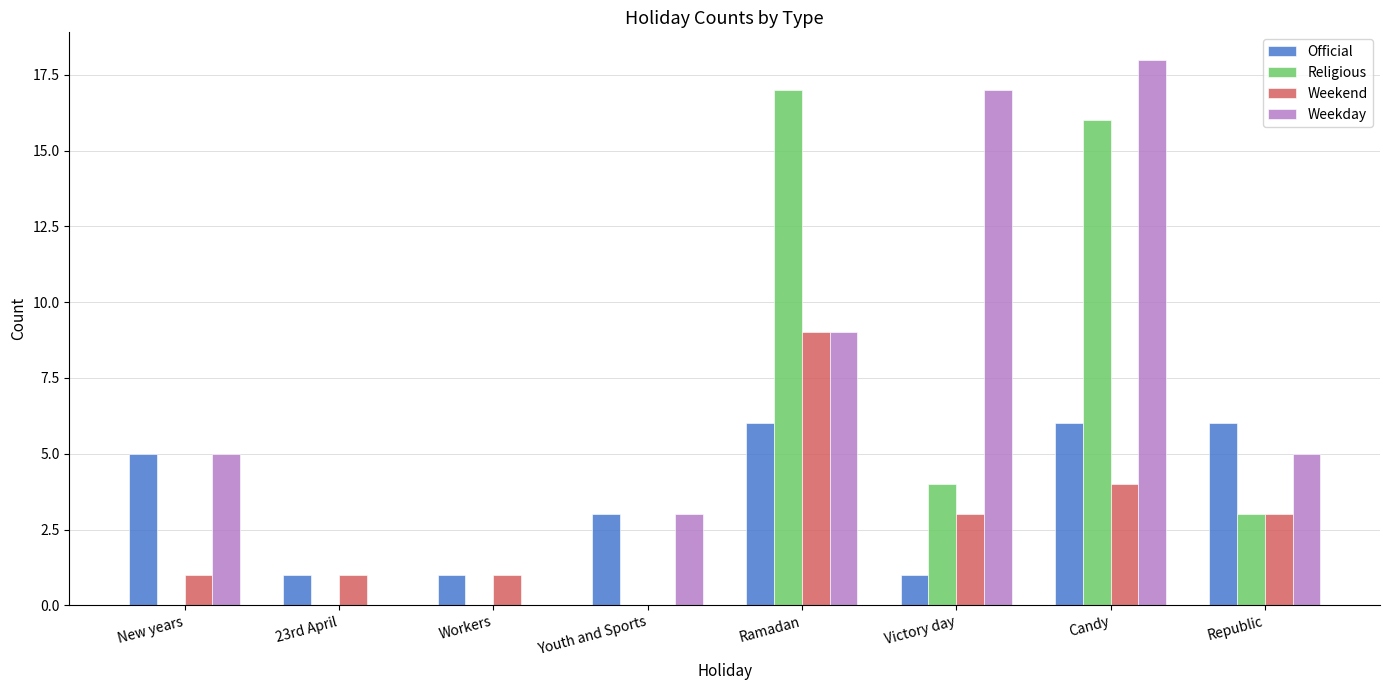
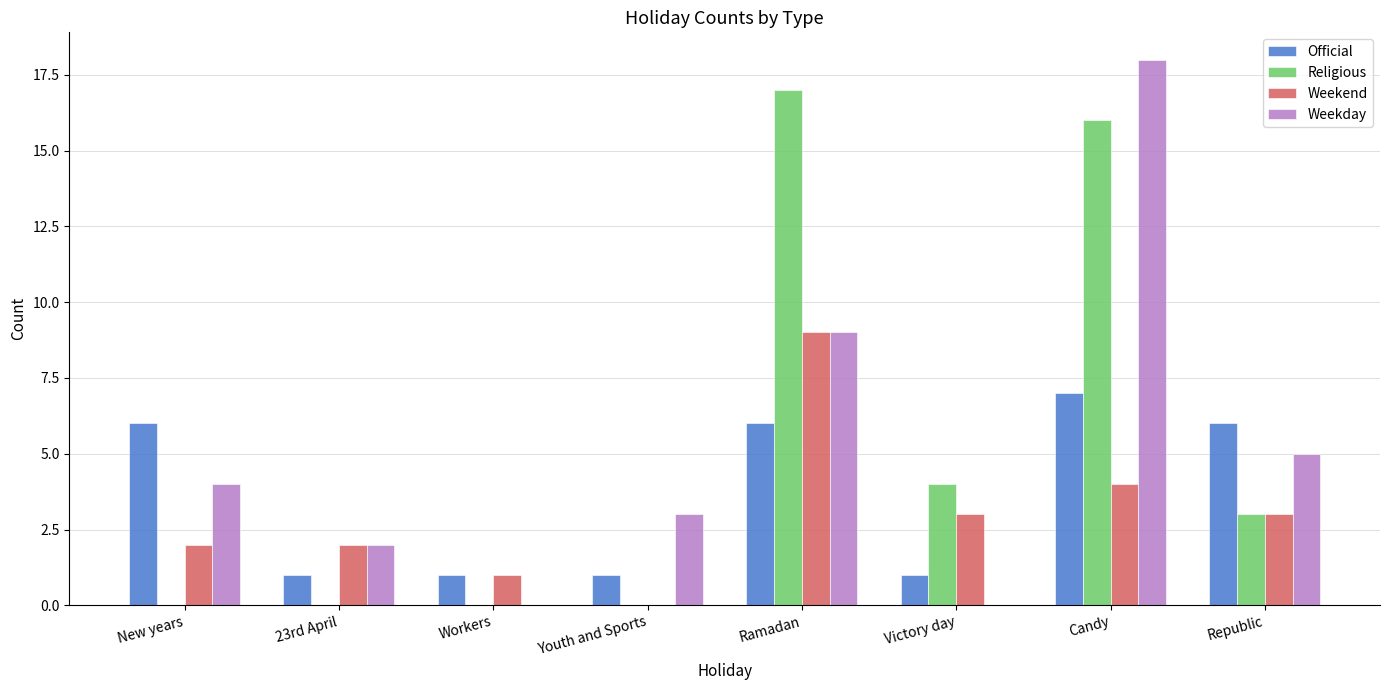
  {
    "Official": {
-     "New years": 5,
+     "New years": 6,
      "23rd April": 1,
      "Workers": 1,
-     "Youth and Sports": 3,
+     "Youth and Sports": 1,
      "Ramadan": 6,
      "Victory day": 1,
-     "Candy": 6,
+     "Candy": 7,
      "Republic": 6
    },
    "Religious": {
      "New years": 0,
      "23rd April": 0,
      "Workers": 0,
      "Youth and Sports": 0,
      "Ramadan": 17,
      "Victory day": 4,
      "Candy": 16,
      "Republic": 3
    },
    "Weekend": {
-     "New years": 1,
-     "23rd April": 1,
+     "New years": 2,
+     "23rd April": 2,
      "Workers": 1,
      "Youth and Sports": 0,
      "Ramadan": 9,
      "Victory day": 3,
      "Candy": 4,
      "Republic": 3
    },
    "Weekday": {
-     "New years": 5,
-     "23rd April": 0,
+     "New years": 4,
+     "23rd April": 2,
      "Workers": 0,
      "Youth and Sports": 3,
      "Ramadan": 9,
-     "Victory day": 17,
+     "Victory day": 0,
      "Candy": 18,
      "Republic": 5
    }
  }
